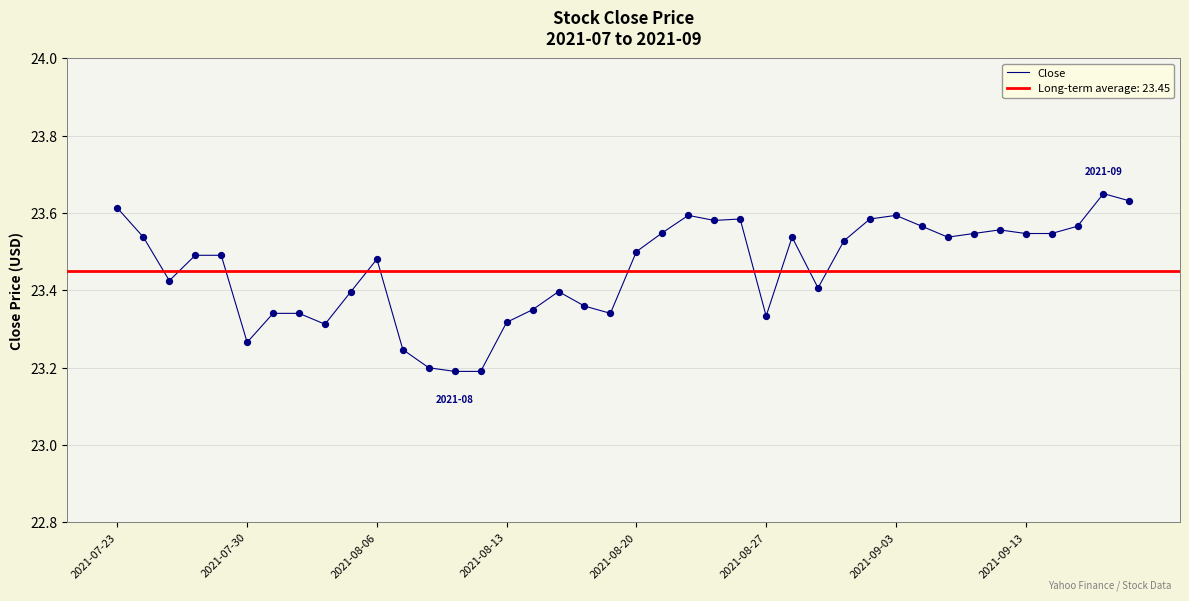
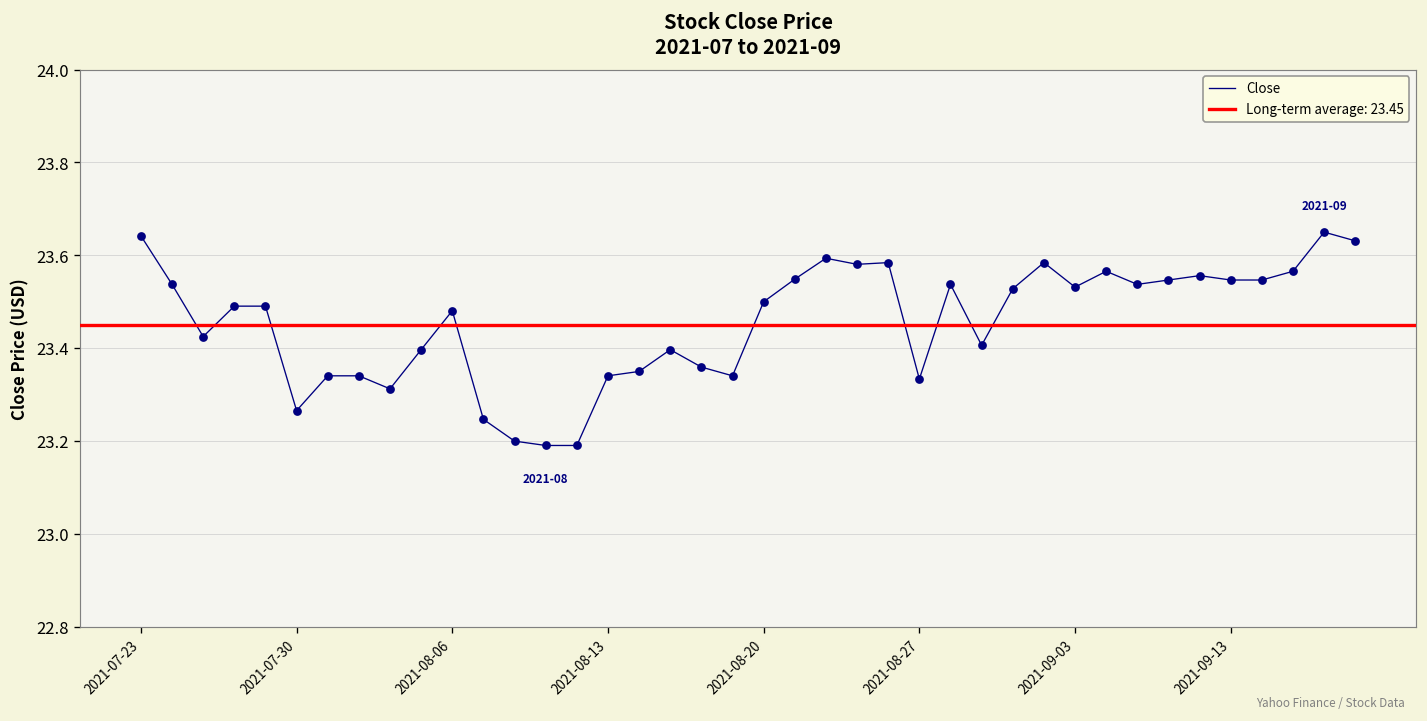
  {
-   "2021-07-23": 23.61,
+   "2021-07-23": 23.64,
    "2021-07-30": 23.27,
    "2021-08-06": 23.48,
-   "2021-08-13": 23.32,
+   "2021-08-13": 23.34,
    "2021-08-20": 23.50,
    "2021-08-27": 23.33,
-   "2021-09-03": 23.59,
+   "2021-09-03": 23.53,
    "2021-09-13": 23.55
  }
